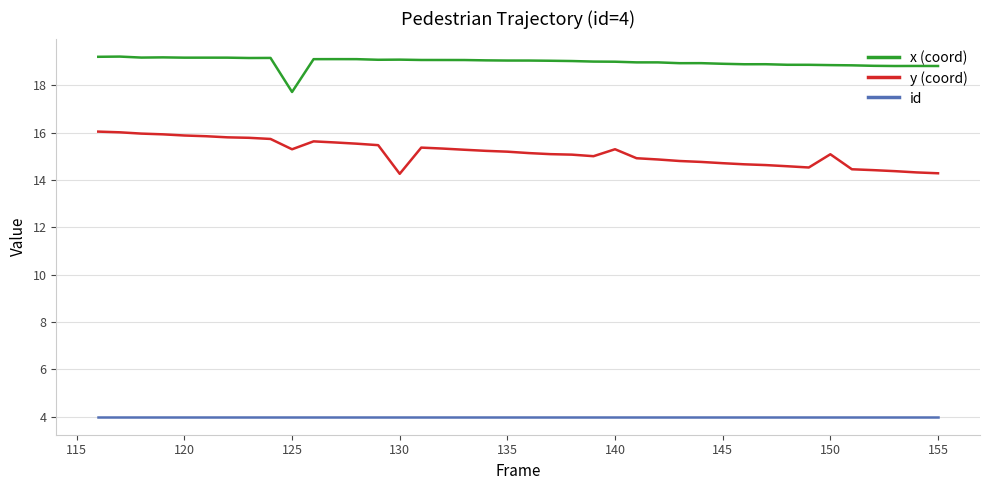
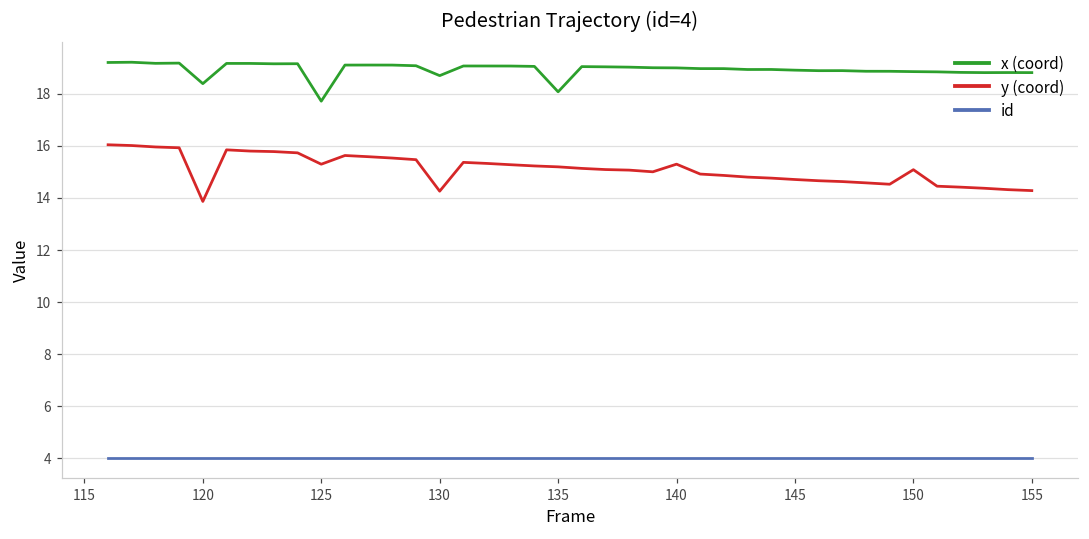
  {
    "x (coord)": {
-     "120": 19.2,
+     "120": 18.4,
      "125": 17.7,
-     "130": 19.1,
-     "135": 19.0,
+     "130": 18.7,
+     "135": 18.1,
      "140": 19.0,
      "145": 18.9,
      "150": 18.9,
      "155": 18.8
    },
    "y (coord)": {
-     "120": 15.9,
+     "120": 13.9,
      "125": 15.3,
      "130": 14.3,
      "135": 15.2,
      "140": 15.3,
      "145": 14.7,
      "150": 15.1,
      "155": 14.3
    },
    "id": {
      "120": 4.0,
      "125": 4.0,
      "130": 4.0,
      "135": 4.0,
      "140": 4.0,
      "145": 4.0,
      "150": 4.0,
      "155": 4.0
    }
  }
